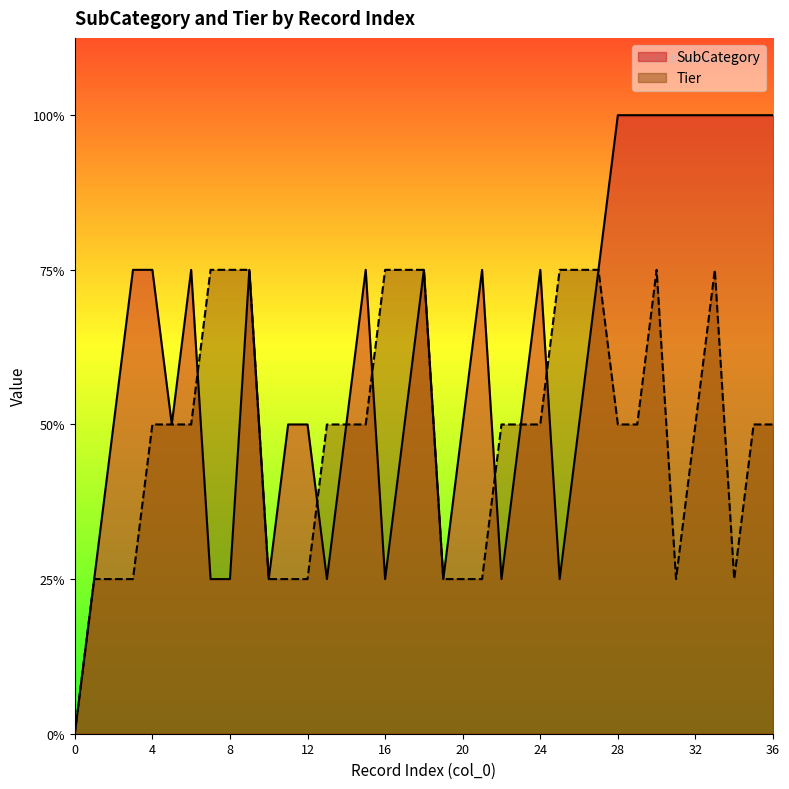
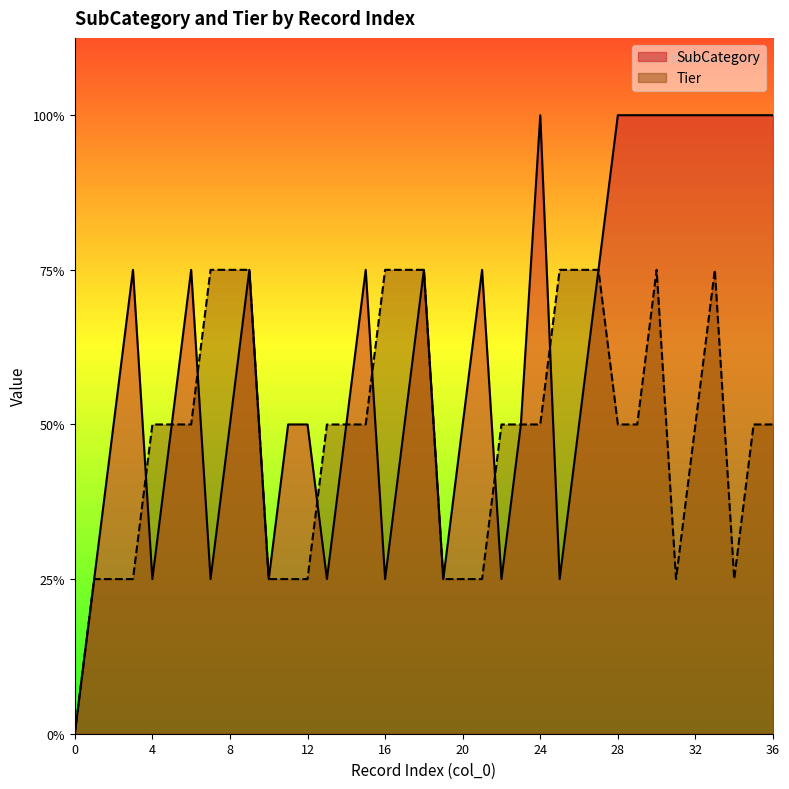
  {
    "SubCategory": {
-     "4": "75%",
-     "8": "25%",
+     "4": "25%",
+     "8": "50%",
      "12": "50%",
      "16": "25%",
      "20": "50%",
-     "24": "75%",
+     "24": "100%",
      "28": "100%",
      "32": "100%",
      "36": "100%"
    },
    "Tier": {
      "4": "50%",
      "8": "75%",
      "12": "25%",
      "16": "75%",
      "20": "25%",
      "24": "50%",
      "28": "50%",
      "32": "50%",
      "36": "50%"
    }
  }
